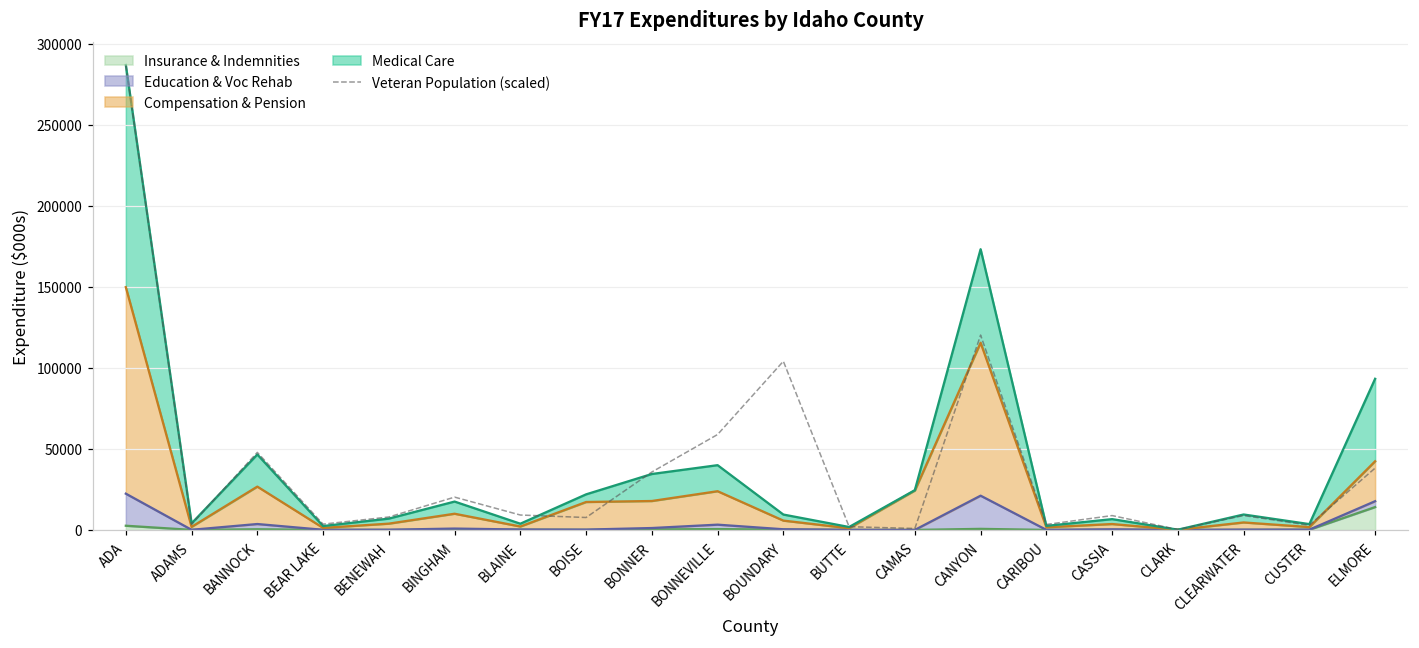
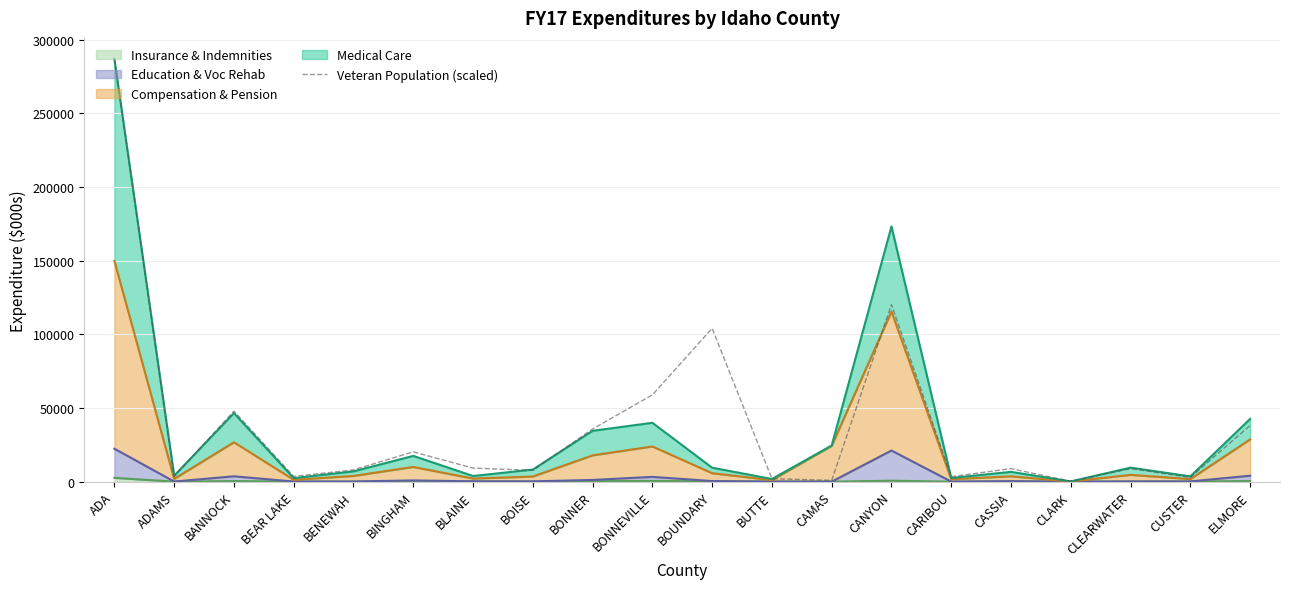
  {
    "Insurance & Indemnities": {
      "ADA": 3000,
      "BANNOCK": 0,
      "BONNEVILLE": 1000,
      "CANYON": 1000,
-     "ELMORE": 14000
+     "ELMORE": 0
    },
    "Education & Voc Rehab": {
      "ADA": 20000,
      "BANNOCK": 3000,
      "BONNEVILLE": 3000,
      "CANYON": 20000,
      "ELMORE": 4000
    },
    "Compensation & Pension": {
      "ADA": 127000,
      "BANNOCK": 23000,
      "BENEWAH": 4000,
      "BINGHAM": 9000,
      "BLAINE": 2000,
-     "BOISE": 17000,
+     "BOISE": 3000,
      "BONNER": 17000,
      "BONNEVILLE": 21000,
      "BOUNDARY": 5000,
      "CANYON": 94000,
      "CASSIA": 3000,
      "CLEARWATER": 4000,
      "ELMORE": 25000
    },
    "Medical Care": {
      "BINGHAM": 8000,
      "BLAINE": 2000,
      "BONNEVILLE": 16000,
      "BOUNDARY": 4000,
      "CANYON": 58000,
      "CASSIA": 3000,
-     "ELMORE": 51000
+     "ELMORE": 14000
    },
    "Veteran Population (scaled)": {
      "BINGHAM": 20000,
      "BLAINE": 9000,
      "BONNEVILLE": 59000,
      "BOUNDARY": 104000,
      "CANYON": 120000,
      "CASSIA": 9000,
      "ELMORE": 38000
    }
  }
